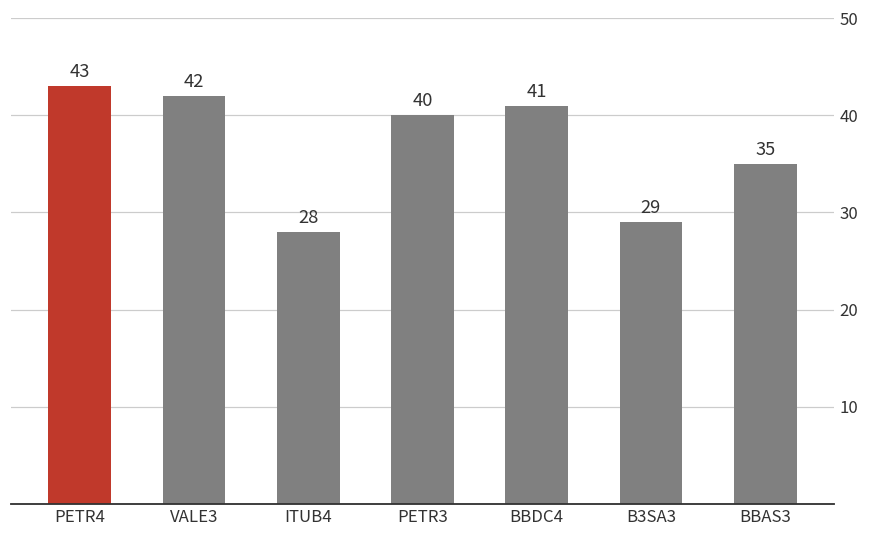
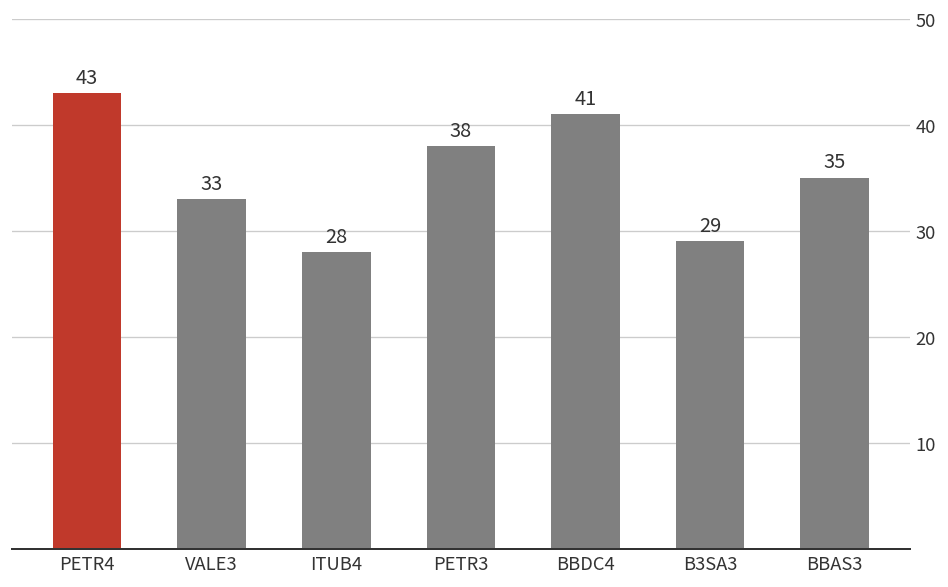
  {
    "PETR4": 43,
-   "VALE3": 42,
+   "VALE3": 33,
    "ITUB4": 28,
-   "PETR3": 40,
+   "PETR3": 38,
    "BBDC4": 41,
    "B3SA3": 29,
    "BBAS3": 35
  }
